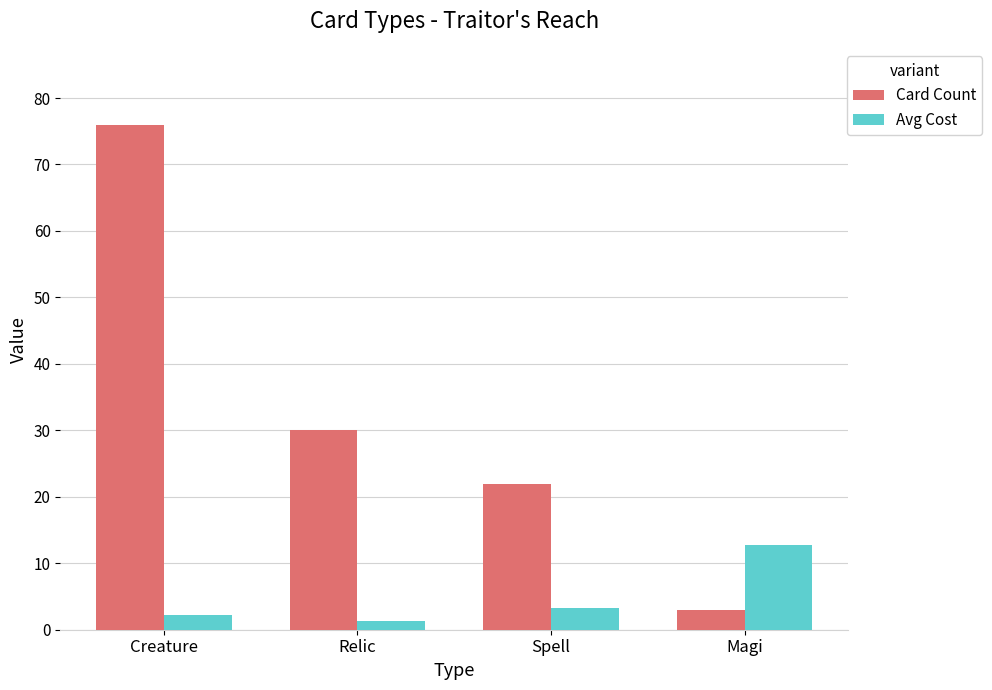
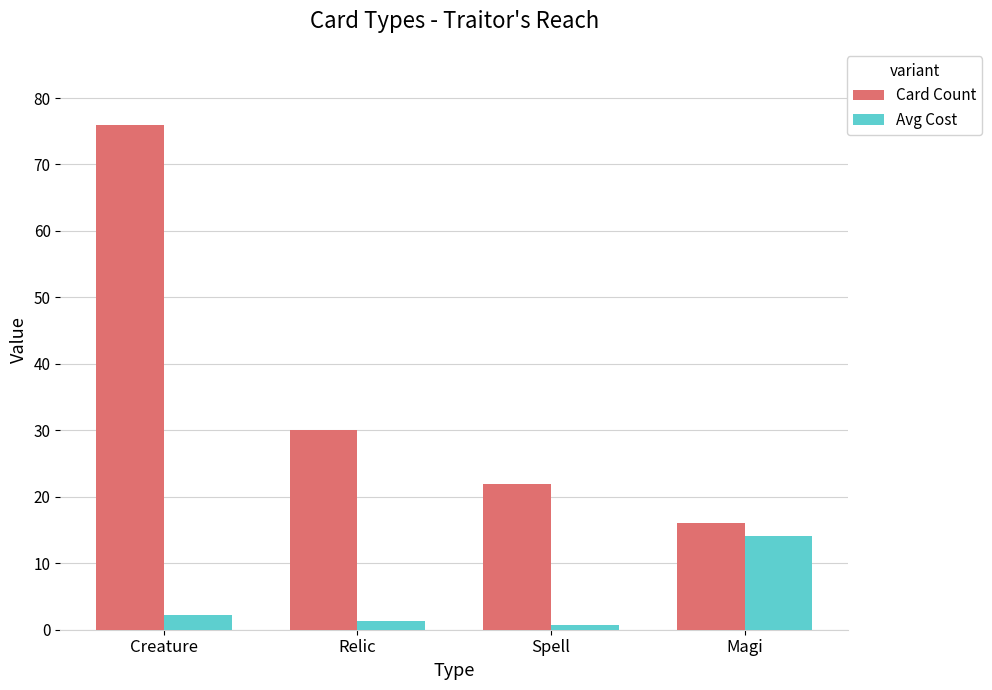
  {
    "Card Count": {
      "Creature": 76,
      "Relic": 30,
      "Spell": 22,
-     "Magi": 3
+     "Magi": 16
    },
    "Avg Cost": {
      "Creature": 2,
      "Relic": 1,
-     "Spell": 3,
-     "Magi": 13
+     "Spell": 1,
+     "Magi": 14
    }
  }
